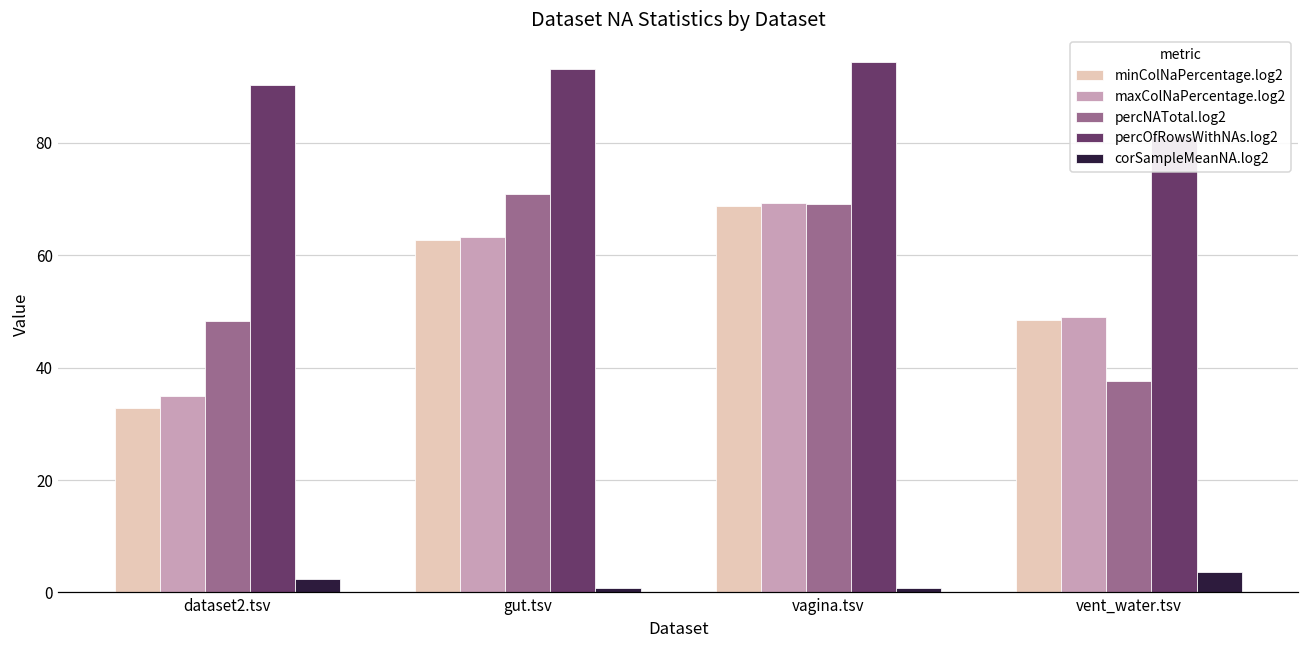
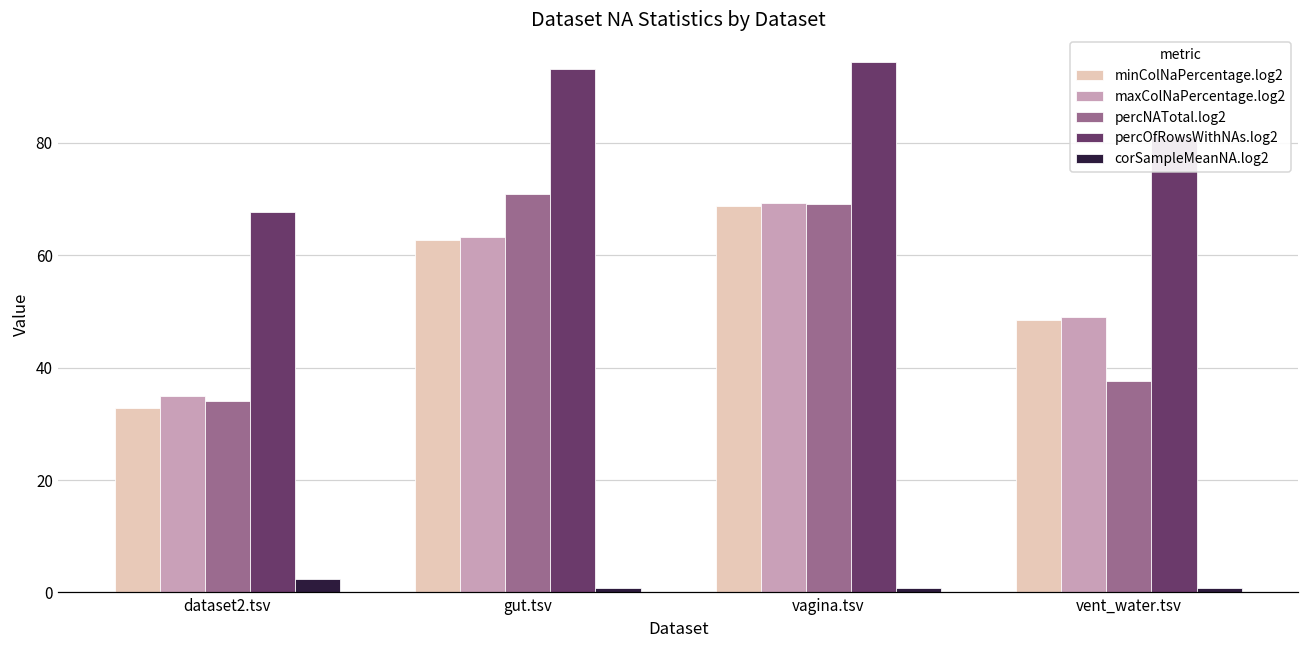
  {
    "percNATotal.log2": {
-     "dataset2.tsv": 48,
+     "dataset2.tsv": 34,
      "gut.tsv": 71,
      "vagina.tsv": 69,
      "vent_water.tsv": 38
    },
    "percOfRowsWithNAs.log2": {
-     "dataset2.tsv": 90,
+     "dataset2.tsv": 68,
      "gut.tsv": 93,
      "vagina.tsv": 94
    },
    "corSampleMeanNA.log2": {
      "dataset2.tsv": 2,
      "gut.tsv": 1,
      "vagina.tsv": 1,
-     "vent_water.tsv": 4
+     "vent_water.tsv": 1
    }
  }
